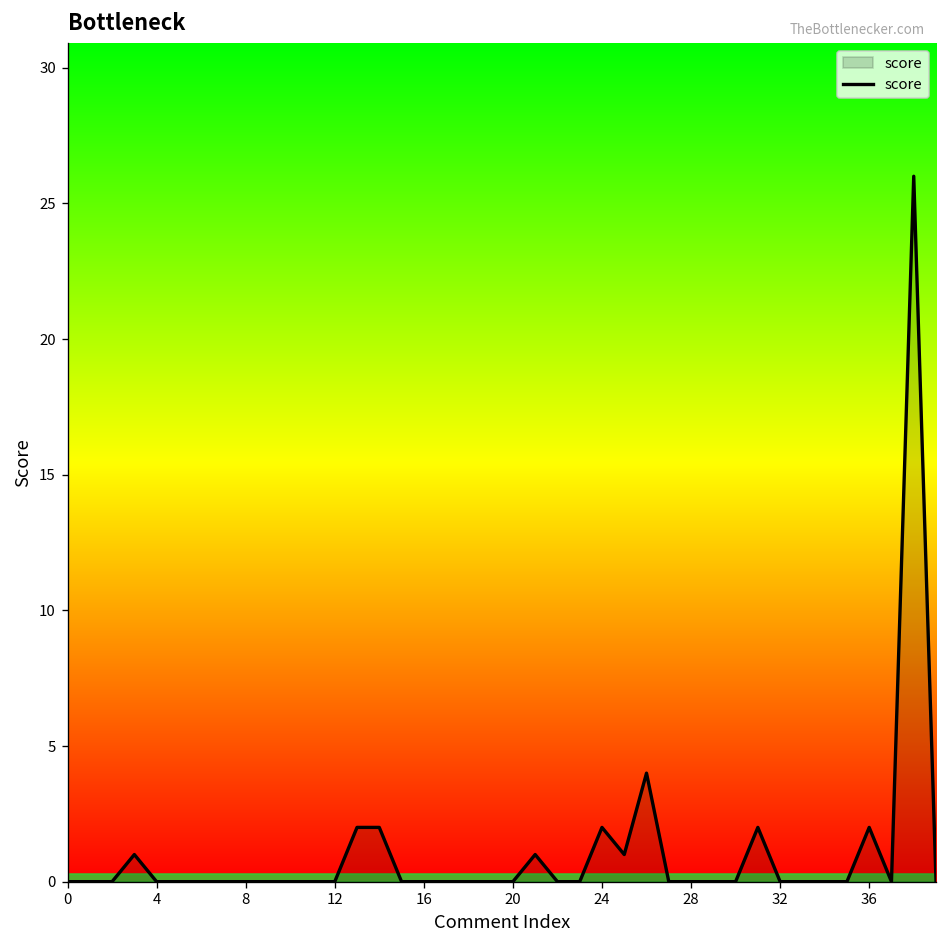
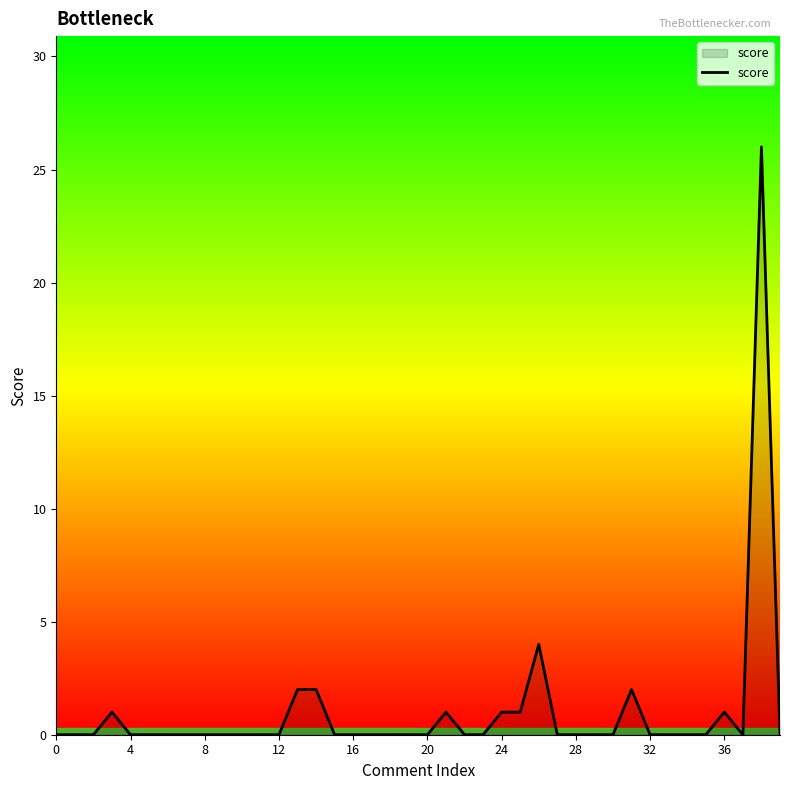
  {
-   "24": 2,
-   "36": 2
+   "24": 1,
+   "36": 1
  }
